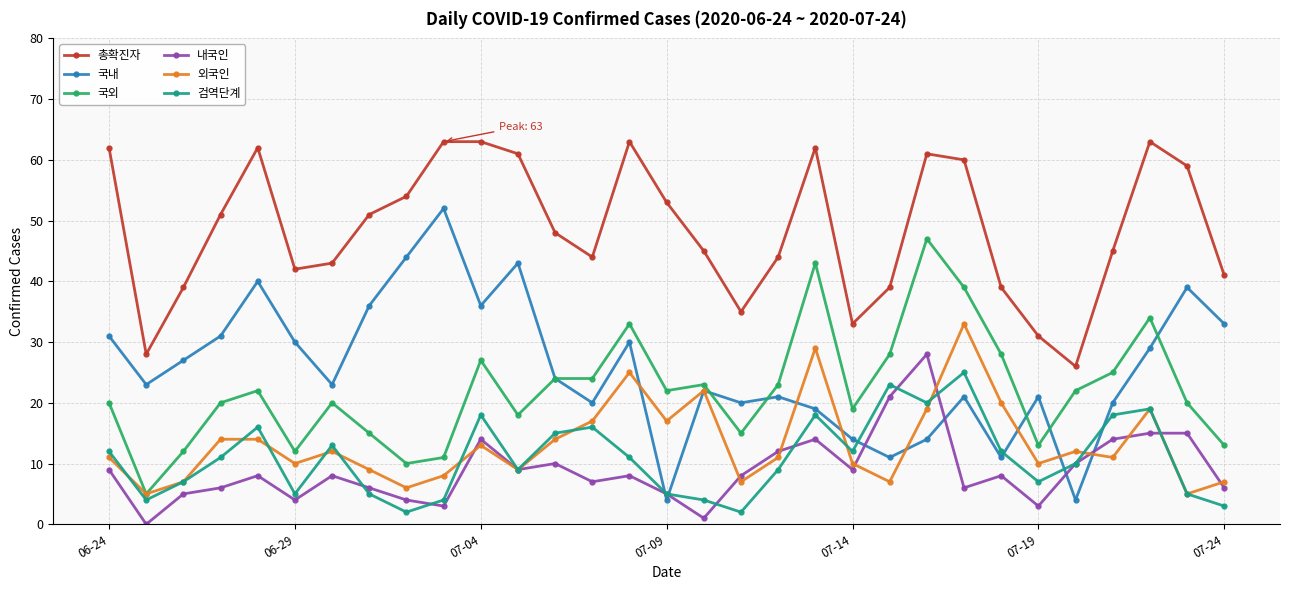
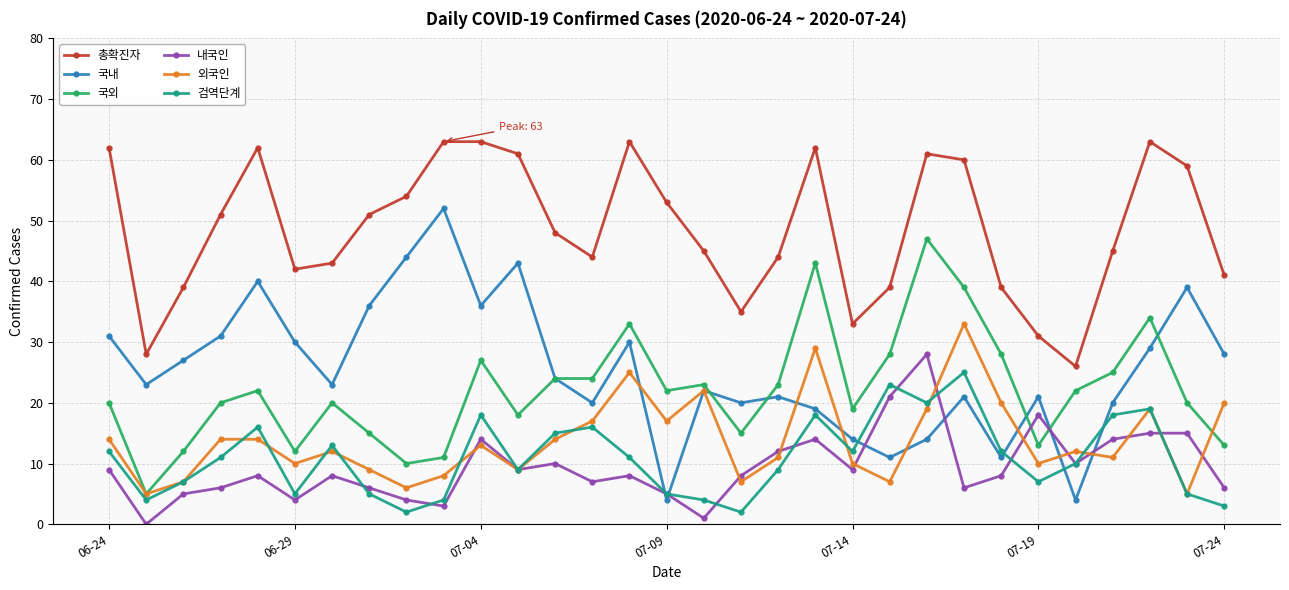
  {
    "총확진자": {
      "07-04": 63
    },
    "국내": {
      "06-24": 31,
      "06-29": 30,
      "07-04": 36,
      "07-09": 4,
      "07-14": 14,
      "07-19": 21,
-     "07-24": 33
+     "07-24": 28
    },
    "내국인": {
      "06-24": 9,
      "06-29": 4,
      "07-04": 14,
      "07-14": 9,
-     "07-19": 3,
+     "07-19": 18,
      "07-24": 6
    },
    "외국인": {
-     "06-24": 11,
+     "06-24": 14,
      "06-29": 10,
      "07-04": 13,
      "07-09": 17,
      "07-14": 10,
      "07-19": 10,
-     "07-24": 7
+     "07-24": 20
    }
  }
